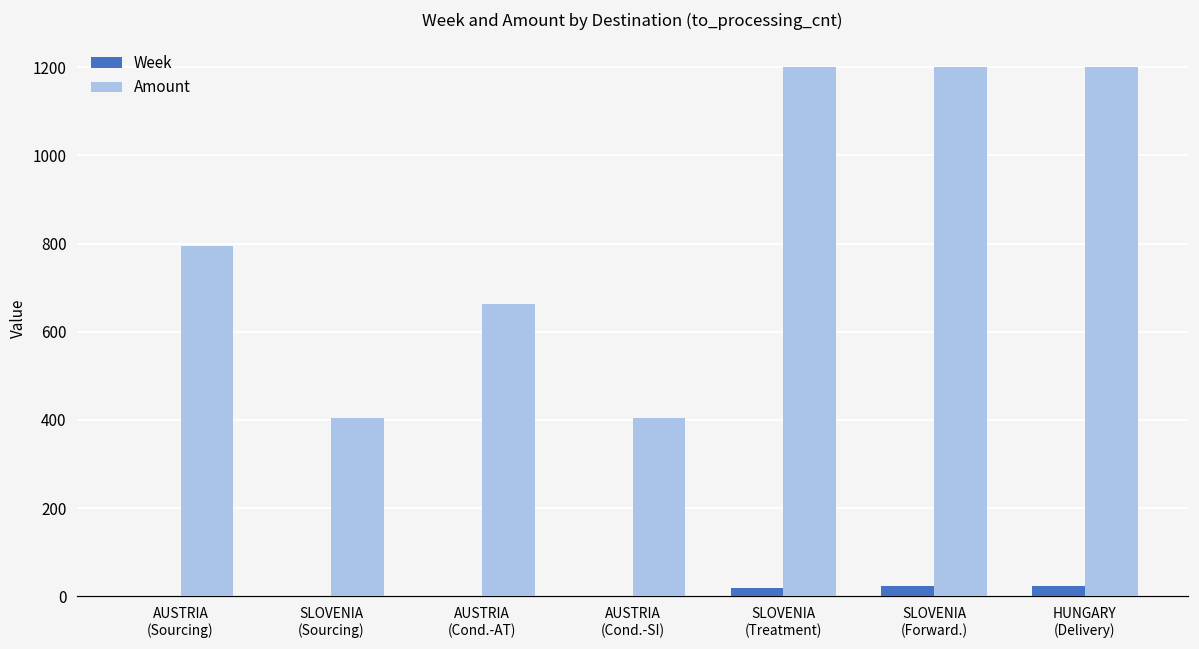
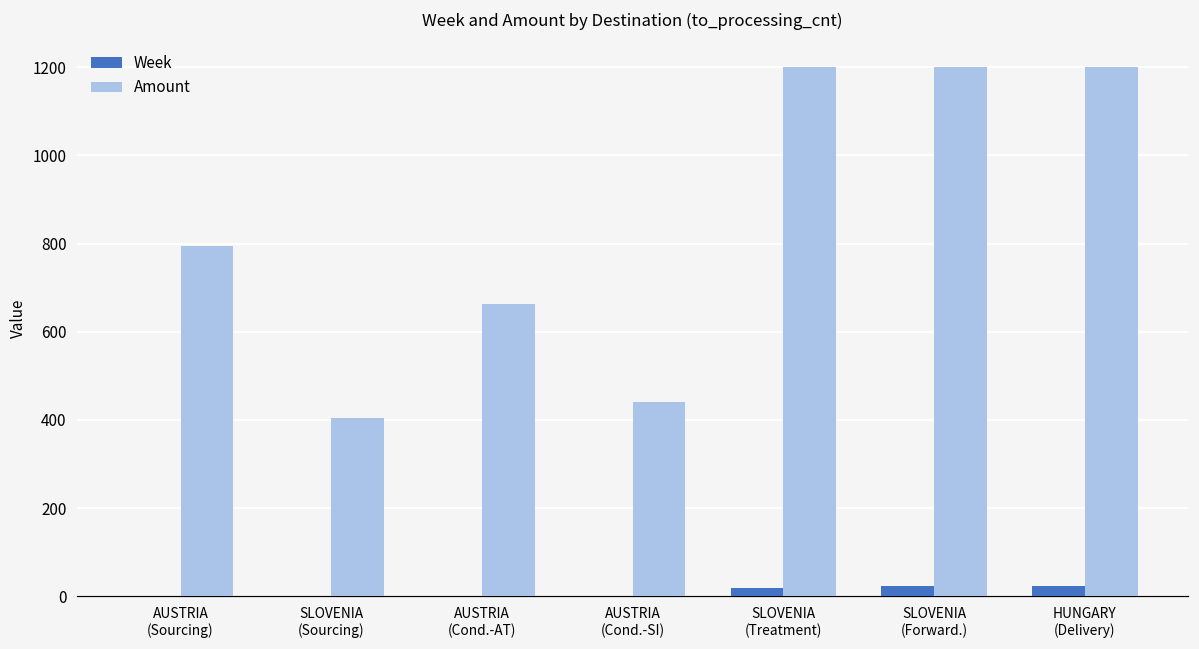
  {
    "Week": {
      "SLOVENIA (Treatment)": 20,
      "SLOVENIA (Forward.)": 20,
      "HUNGARY (Delivery)": 20
    },
    "Amount": {
      "AUSTRIA (Sourcing)": 800,
      "SLOVENIA (Sourcing)": 410,
      "AUSTRIA (Cond.-AT)": 660,
-     "AUSTRIA (Cond.-SI)": 410,
+     "AUSTRIA (Cond.-SI)": 440,
      "SLOVENIA (Treatment)": 1200,
      "SLOVENIA (Forward.)": 1200,
      "HUNGARY (Delivery)": 1200
    }
  }
